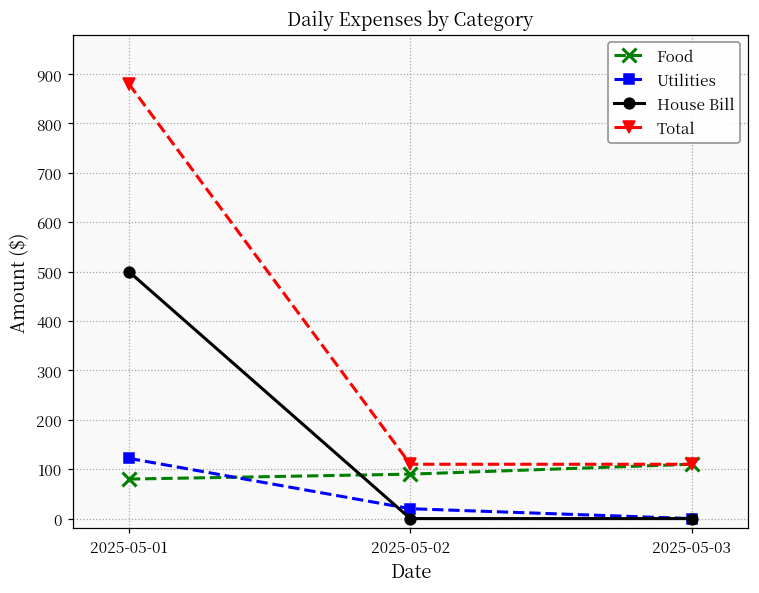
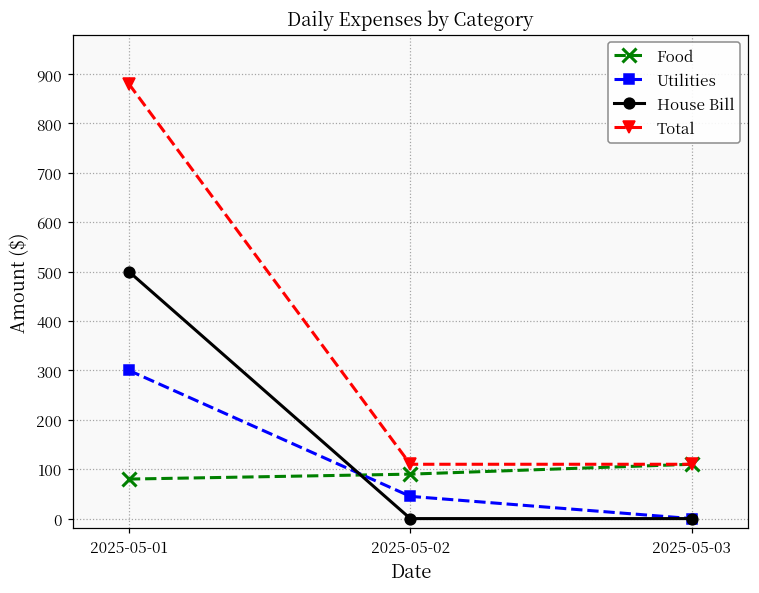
  {
    "Food": {
      "2025-05-01": 80,
      "2025-05-02": 90
    },
    "Utilities": {
-     "2025-05-01": 120,
-     "2025-05-02": 20
+     "2025-05-01": 300,
+     "2025-05-02": 50
    },
    "House Bill": {
      "2025-05-01": 500,
      "2025-05-02": 0
    },
    "Total": {
      "2025-05-01": 880,
      "2025-05-02": 110
    }
  }
